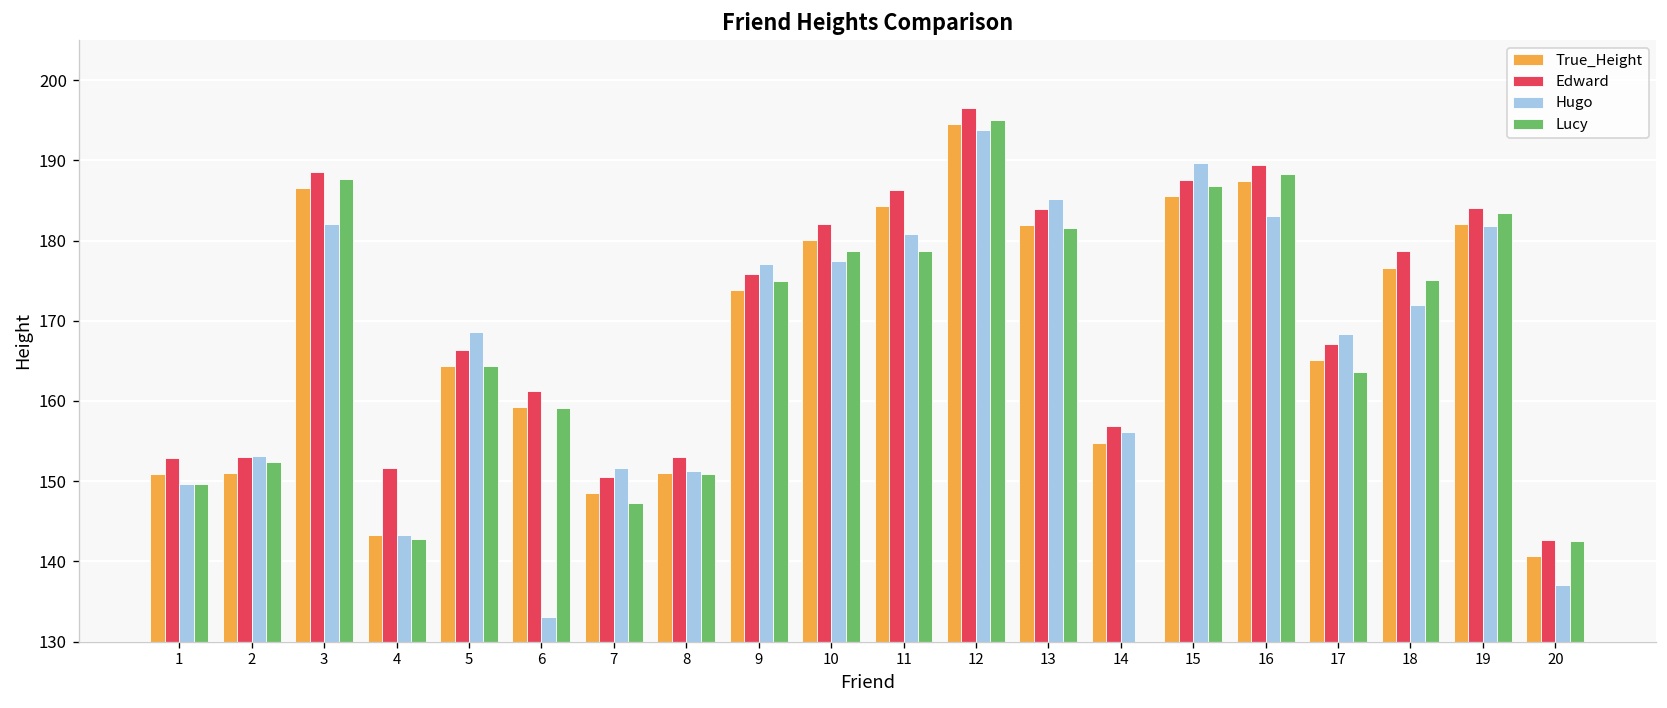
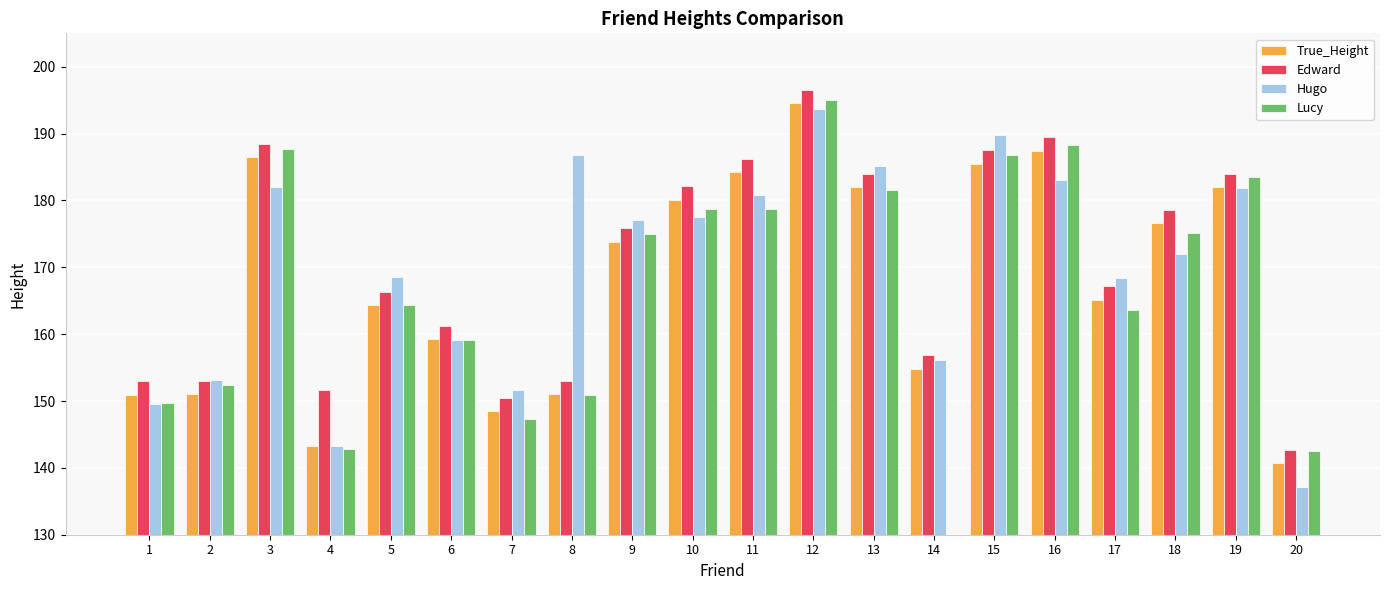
  {
    "True_Height": {
      "1": 151,
      "2": 151,
      "3": 186,
      "4": 143,
      "5": 164,
      "6": 159,
      "7": 148,
      "8": 151,
      "9": 174,
      "10": 180,
      "11": 184,
      "12": 195,
      "13": 182,
      "14": 155,
      "15": 185,
      "16": 187,
      "17": 165,
      "18": 177,
      "19": 182,
      "20": 141
    },
    "Edward": {
      "1": 153,
      "2": 153,
      "3": 188,
      "4": 152,
      "5": 166,
      "6": 161,
      "7": 150,
      "8": 153,
      "9": 176,
      "10": 182,
      "11": 186,
      "12": 197,
      "13": 184,
      "14": 157,
      "15": 187,
      "16": 189,
      "17": 167,
      "18": 179,
      "19": 184,
      "20": 143
    },
    "Hugo": {
      "1": 150,
      "2": 153,
      "3": 182,
      "4": 143,
      "5": 169,
-     "6": 133,
+     "6": 159,
      "7": 152,
-     "8": 151,
+     "8": 187,
      "9": 177,
      "10": 178,
      "11": 181,
      "12": 194,
      "13": 185,
      "14": 156,
      "15": 190,
      "16": 183,
      "17": 168,
      "18": 172,
      "19": 182,
      "20": 137
    },
    "Lucy": {
      "1": 150,
      "2": 152,
      "3": 188,
      "4": 143,
      "5": 164,
      "6": 159,
      "7": 147,
      "8": 151,
      "9": 175,
      "10": 179,
      "11": 179,
      "12": 195,
      "13": 182,
      "15": 187,
      "16": 188,
      "17": 164,
      "18": 175,
      "19": 183,
      "20": 142
    }
  }
